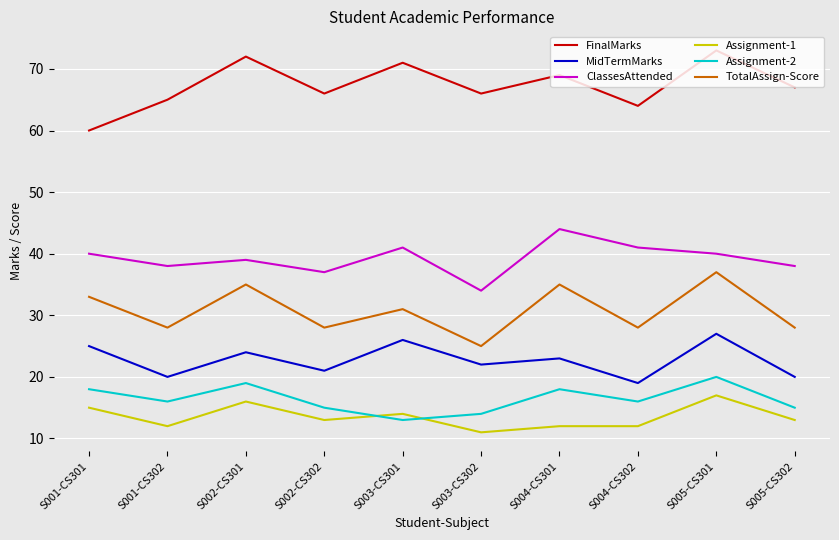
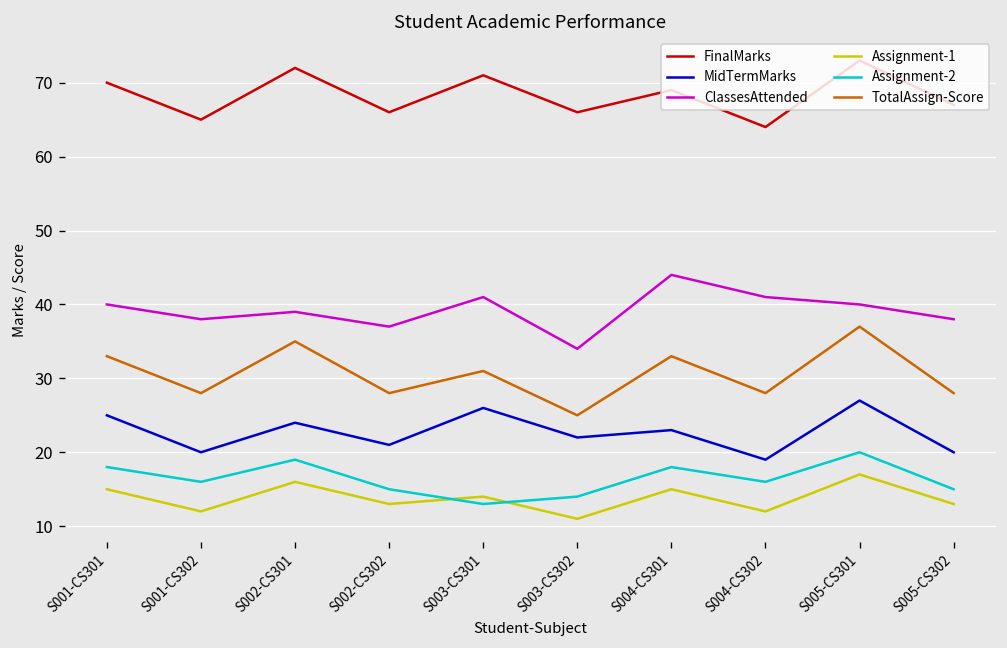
  {
    "FinalMarks": {
-     "S001-CS301": 60,
+     "S001-CS301": 70,
      "S001-CS302": 65,
      "S002-CS301": 72,
      "S002-CS302": 66,
      "S003-CS301": 71,
      "S003-CS302": 66,
      "S004-CS302": 64,
      "S005-CS302": 67
    },
    "MidTermMarks": {
      "S001-CS301": 25,
      "S001-CS302": 20,
      "S002-CS301": 24,
      "S002-CS302": 21,
      "S003-CS301": 26,
      "S003-CS302": 22,
      "S004-CS301": 23,
      "S004-CS302": 19,
      "S005-CS301": 27,
      "S005-CS302": 20
    },
    "ClassesAttended": {
      "S001-CS301": 40,
      "S001-CS302": 38,
      "S002-CS301": 39,
      "S002-CS302": 37,
      "S003-CS301": 41,
      "S003-CS302": 34,
      "S004-CS301": 44,
      "S004-CS302": 41,
      "S005-CS301": 40,
      "S005-CS302": 38
    },
    "Assignment-1": {
      "S001-CS301": 15,
      "S001-CS302": 12,
      "S002-CS301": 16,
      "S002-CS302": 13,
      "S003-CS301": 14,
      "S003-CS302": 11,
-     "S004-CS301": 12,
+     "S004-CS301": 15,
      "S004-CS302": 12,
      "S005-CS301": 17,
      "S005-CS302": 13
    },
    "Assignment-2": {
      "S001-CS301": 18,
      "S001-CS302": 16,
      "S002-CS301": 19,
      "S002-CS302": 15,
      "S003-CS301": 13,
      "S003-CS302": 14,
      "S004-CS301": 18,
      "S004-CS302": 16,
      "S005-CS301": 20,
      "S005-CS302": 15
    },
    "TotalAssign-Score": {
      "S001-CS301": 33,
      "S001-CS302": 28,
      "S002-CS301": 35,
      "S002-CS302": 28,
      "S003-CS301": 31,
      "S003-CS302": 25,
-     "S004-CS301": 35,
+     "S004-CS301": 33,
      "S004-CS302": 28,
      "S005-CS301": 37,
      "S005-CS302": 28
    }
  }
